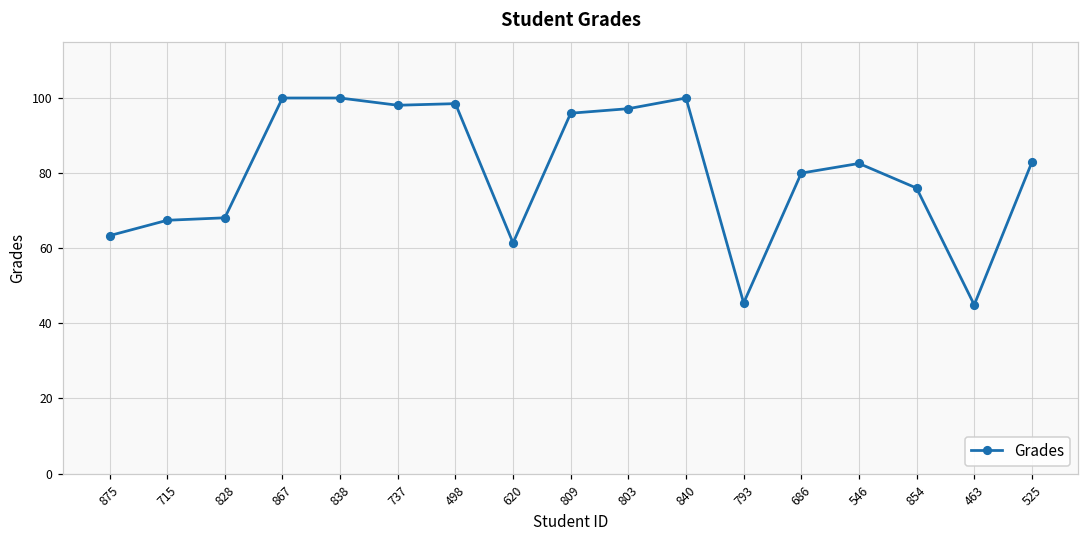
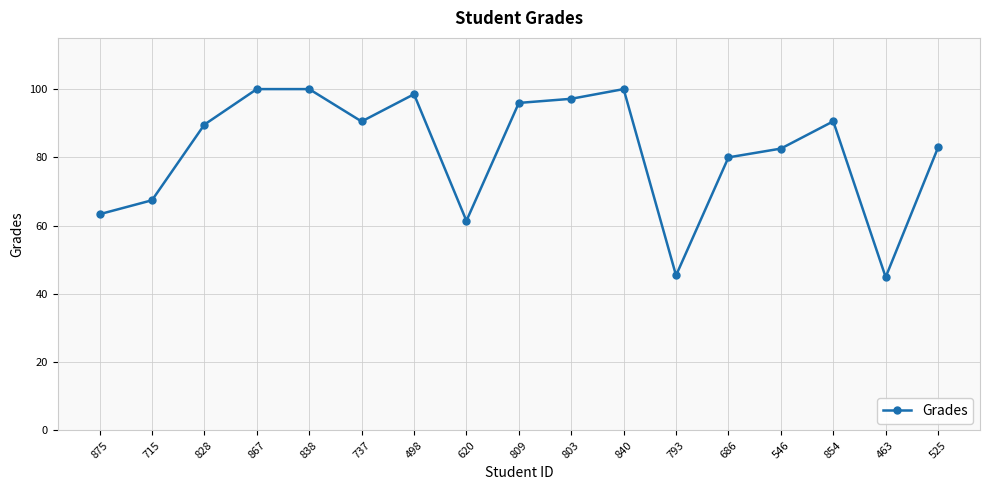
  {
    "875": 63,
    "715": 67,
-   "828": 68,
+   "828": 90,
    "867": 100,
    "838": 100,
-   "737": 98,
+   "737": 91,
    "498": 99,
    "620": 61,
    "809": 96,
    "803": 97,
    "840": 100,
    "793": 45,
    "686": 80,
    "546": 83,
-   "854": 76,
+   "854": 91,
    "463": 45,
    "525": 83
  }
